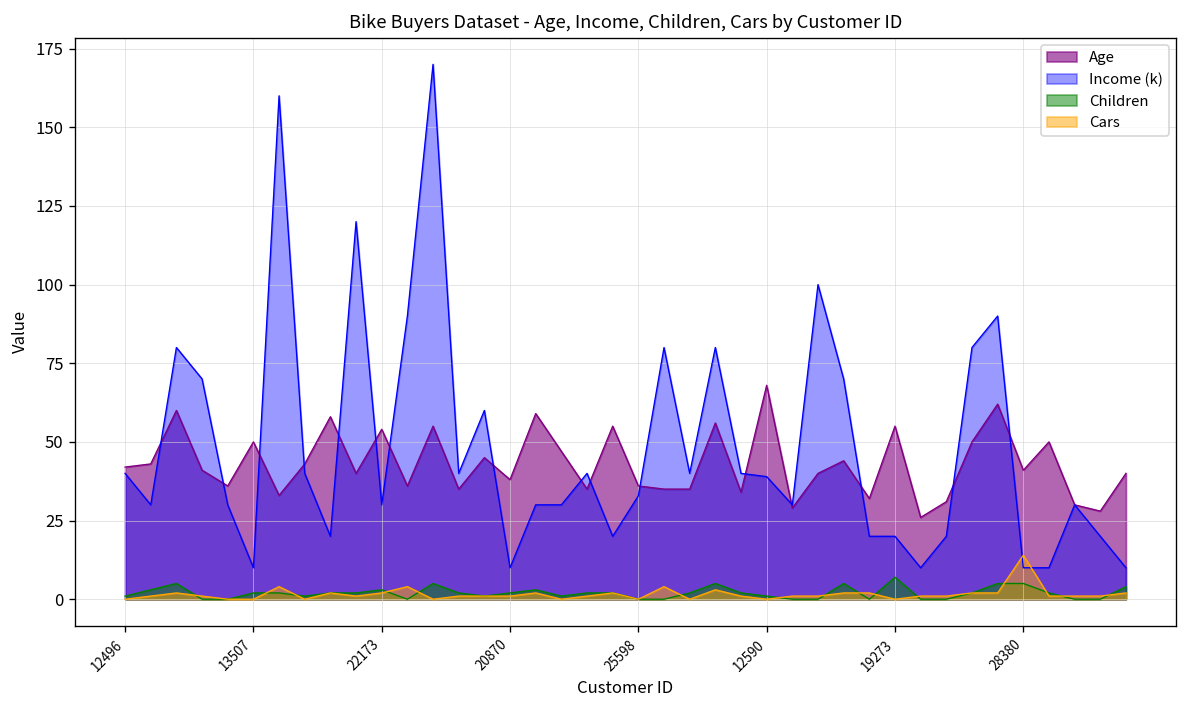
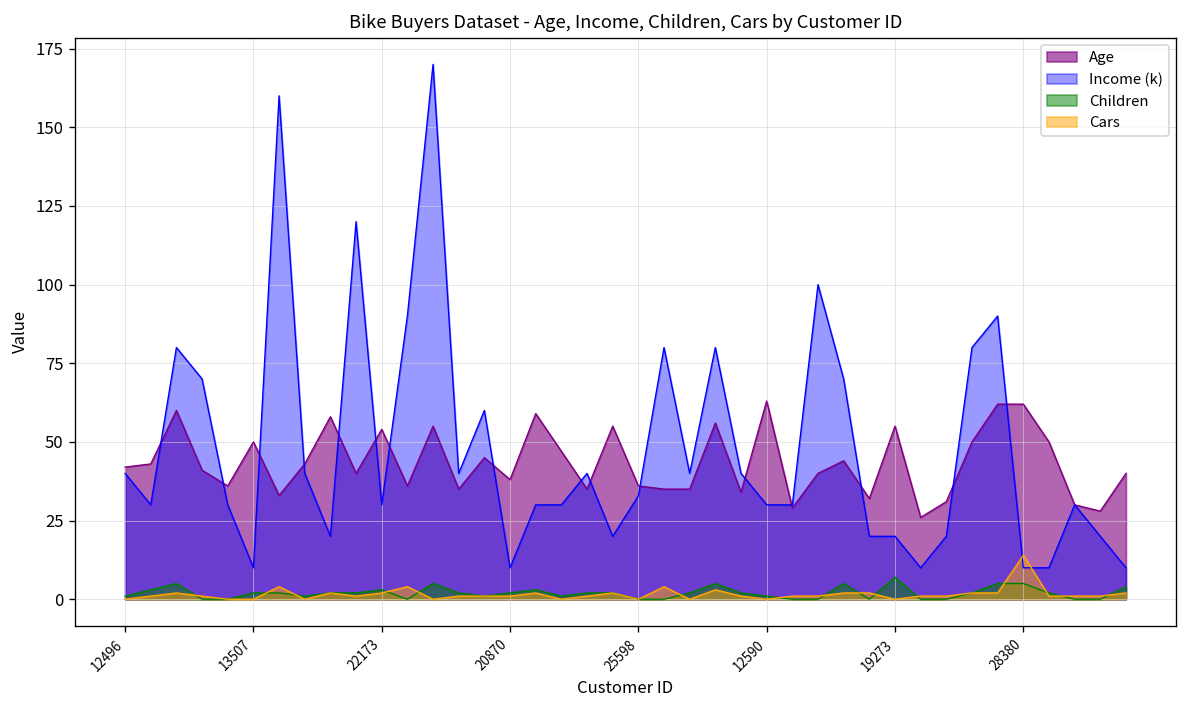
  {
    "Age": {
      "12496": 42,
      "13507": 50,
      "22173": 54,
      "20870": 38,
      "25598": 36,
-     "12590": 68,
+     "12590": 63,
      "19273": 55,
-     "28380": 41
+     "28380": 62
    },
    "Income (k)": {
      "12496": 40,
      "13507": 10,
      "22173": 30,
      "20870": 10,
      "25598": 33,
-     "12590": 39,
+     "12590": 30,
      "19273": 20,
      "28380": 10
    },
    "Children": {
      "12496": 1,
      "13507": 2,
      "22173": 3,
      "20870": 2,
      "12590": 1,
      "19273": 7,
      "28380": 5
    },
    "Cars": {
      "12496": 0,
      "13507": 0,
      "22173": 2,
      "20870": 1,
      "12590": 0,
      "19273": 0,
      "28380": 14
    }
  }
